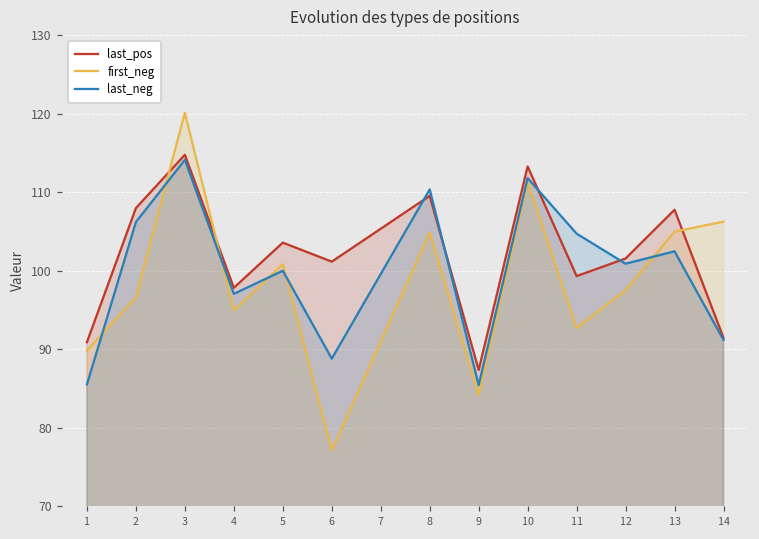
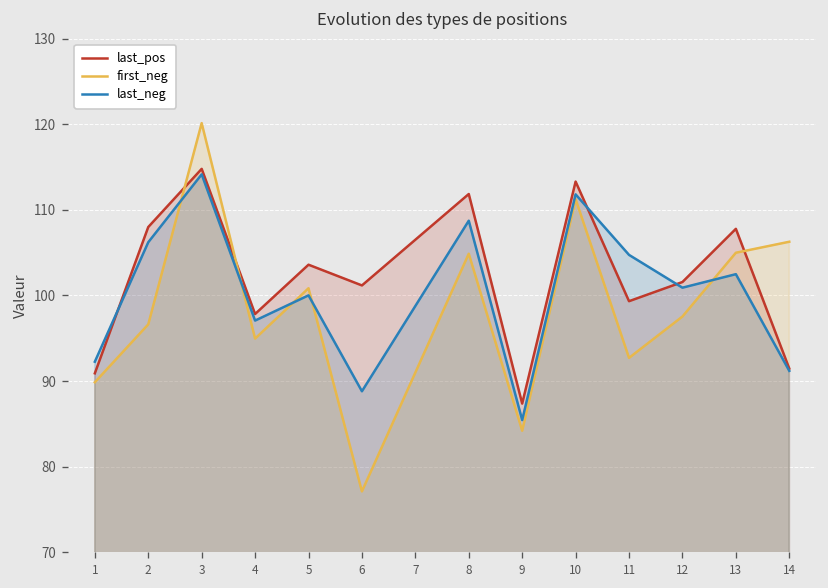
  {
    "last_pos": {
      "1": 91,
      "2": 108,
      "3": 115,
      "4": 98,
      "5": 104,
      "6": 101,
-     "8": 110,
+     "8": 112,
      "9": 87,
      "10": 113,
      "11": 99,
      "12": 102,
      "13": 108
    },
    "first_neg": {
      "1": 90,
      "2": 97,
      "3": 120,
      "4": 95,
      "5": 101,
      "6": 77,
      "8": 105,
      "9": 84,
      "10": 111,
      "11": 93,
      "12": 98,
      "13": 105,
      "14": 106
    },
    "last_neg": {
-     "1": 86,
+     "1": 92,
      "2": 106,
      "3": 114,
      "4": 97,
      "5": 100,
      "6": 89,
-     "8": 110,
+     "8": 109,
      "9": 85,
      "10": 112,
      "11": 105,
      "12": 101,
      "13": 102
    }
  }
